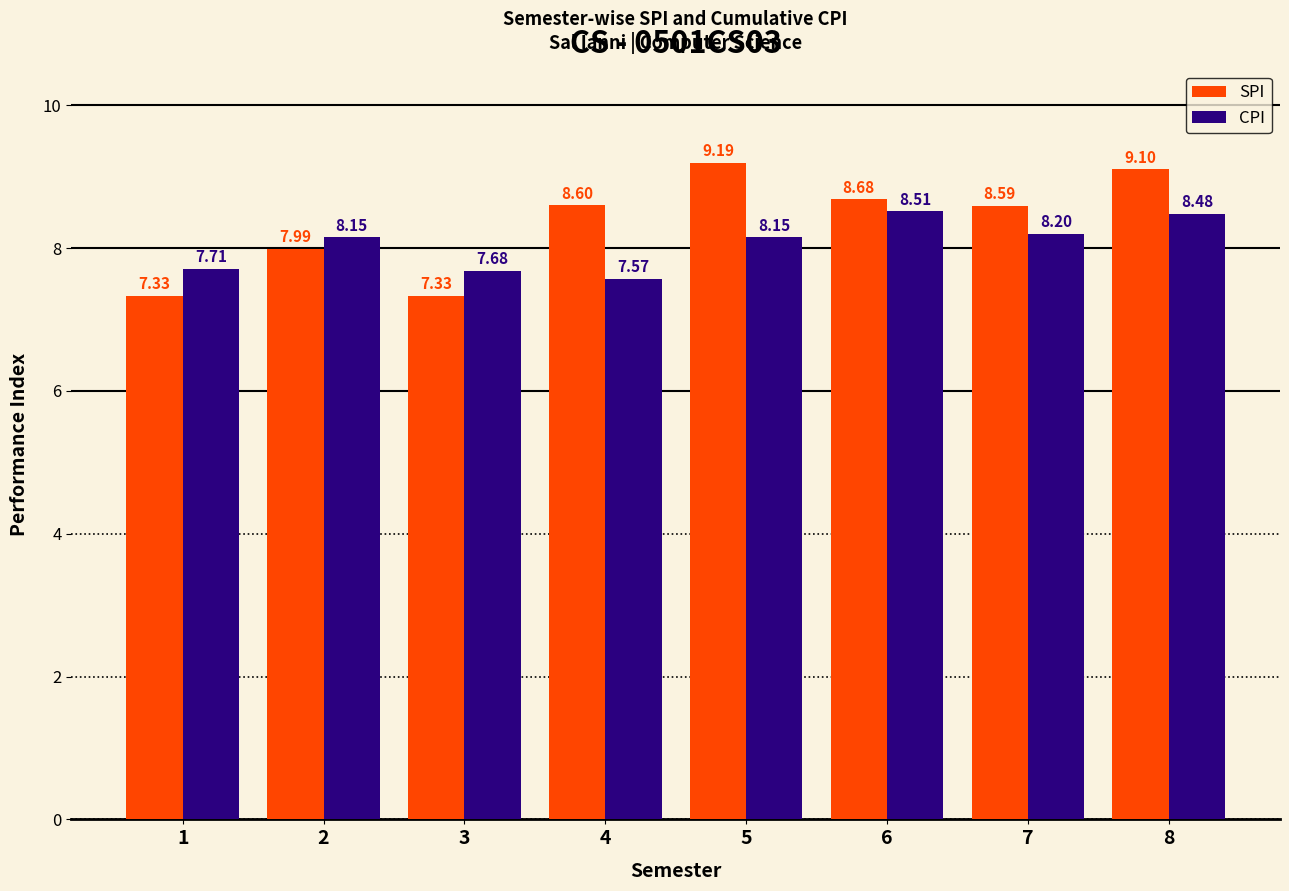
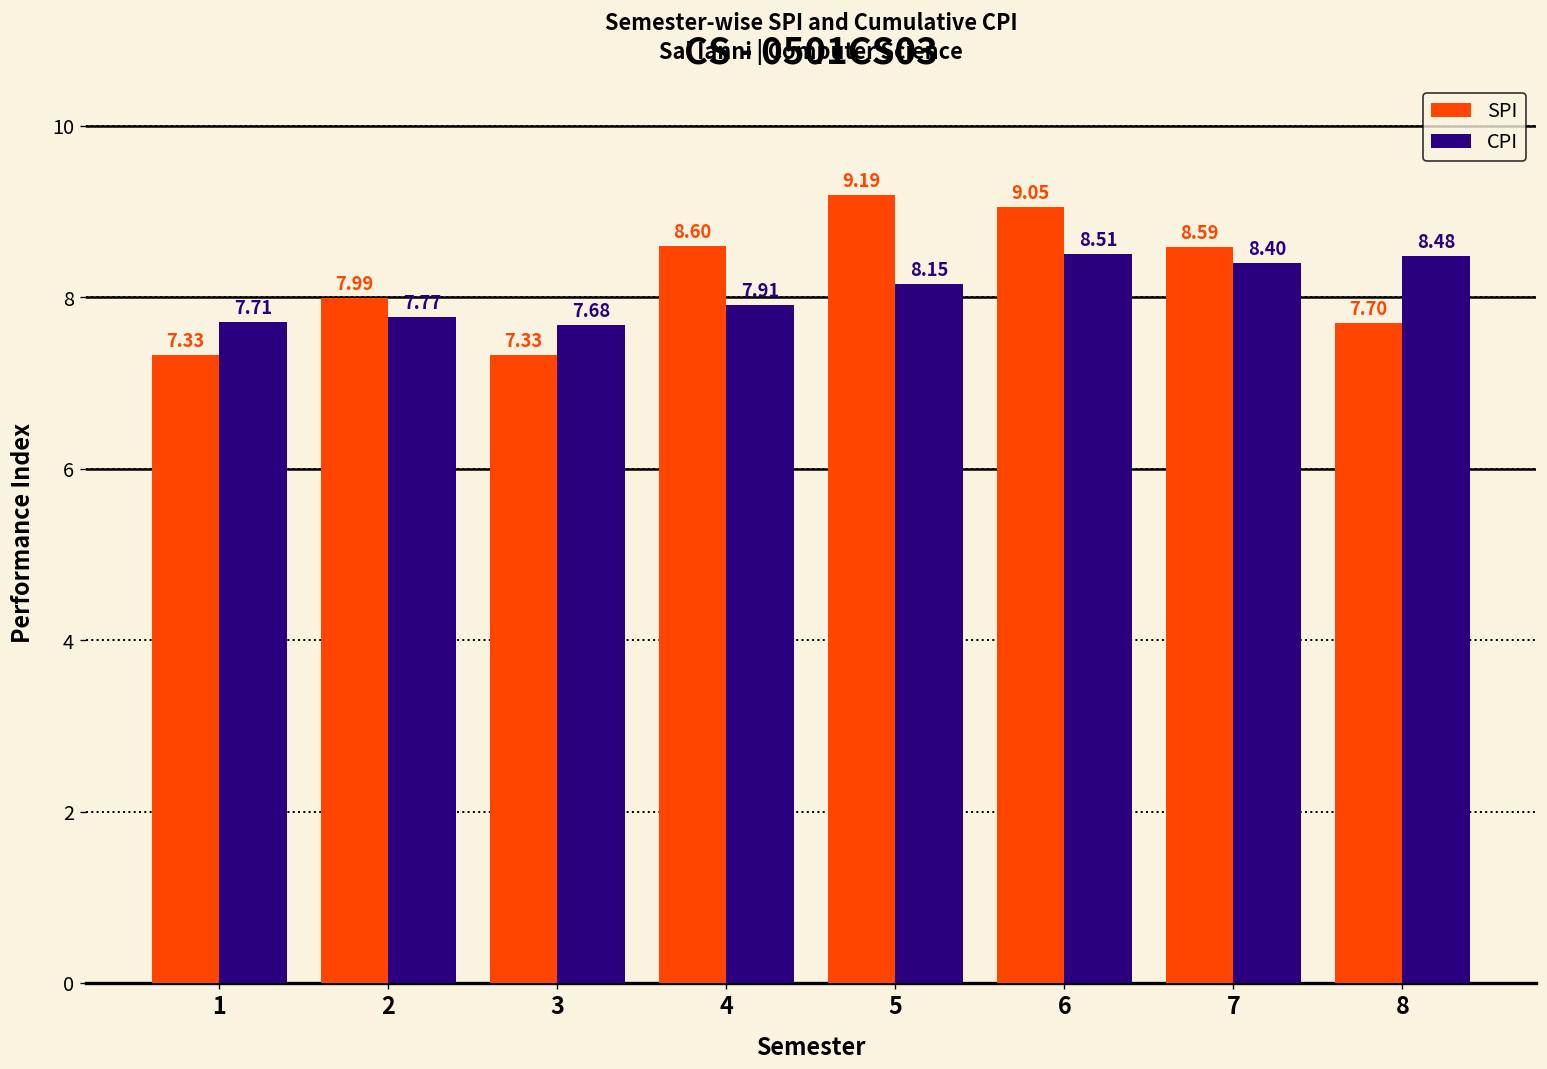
  {
    "SPI": {
      "1": 7.33,
      "2": 7.99,
      "3": 7.33,
      "4": 8.60,
      "5": 9.19,
-     "6": 8.68,
+     "6": 9.05,
      "7": 8.59,
-     "8": 9.10
+     "8": 7.70
    },
    "CPI": {
      "1": 7.71,
-     "2": 8.15,
+     "2": 7.77,
      "3": 7.68,
-     "4": 7.57,
+     "4": 7.91,
      "5": 8.15,
      "6": 8.51,
-     "7": 8.20,
+     "7": 8.40,
      "8": 8.48
    }
  }
